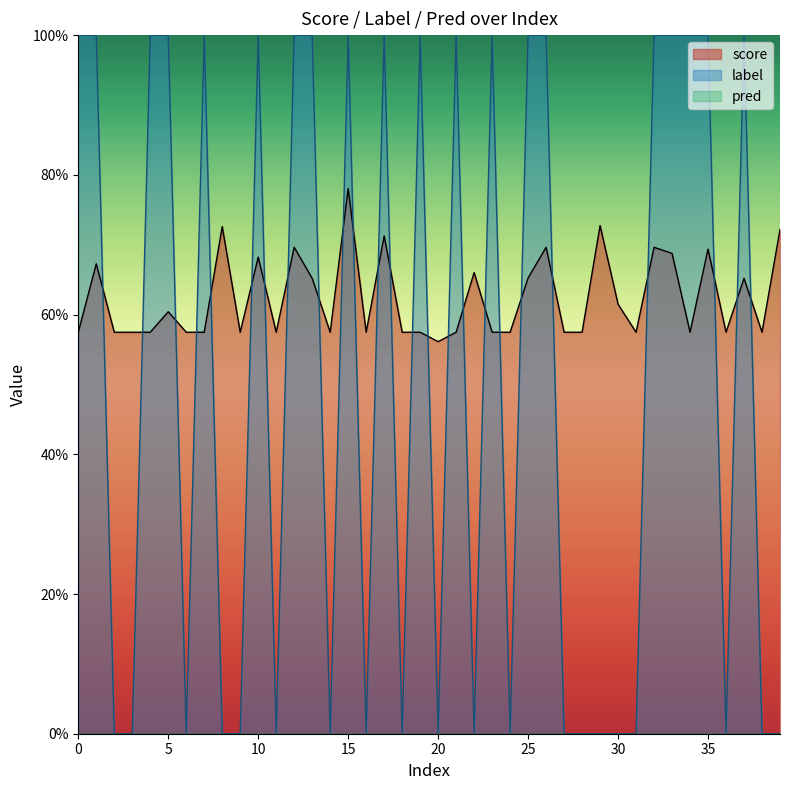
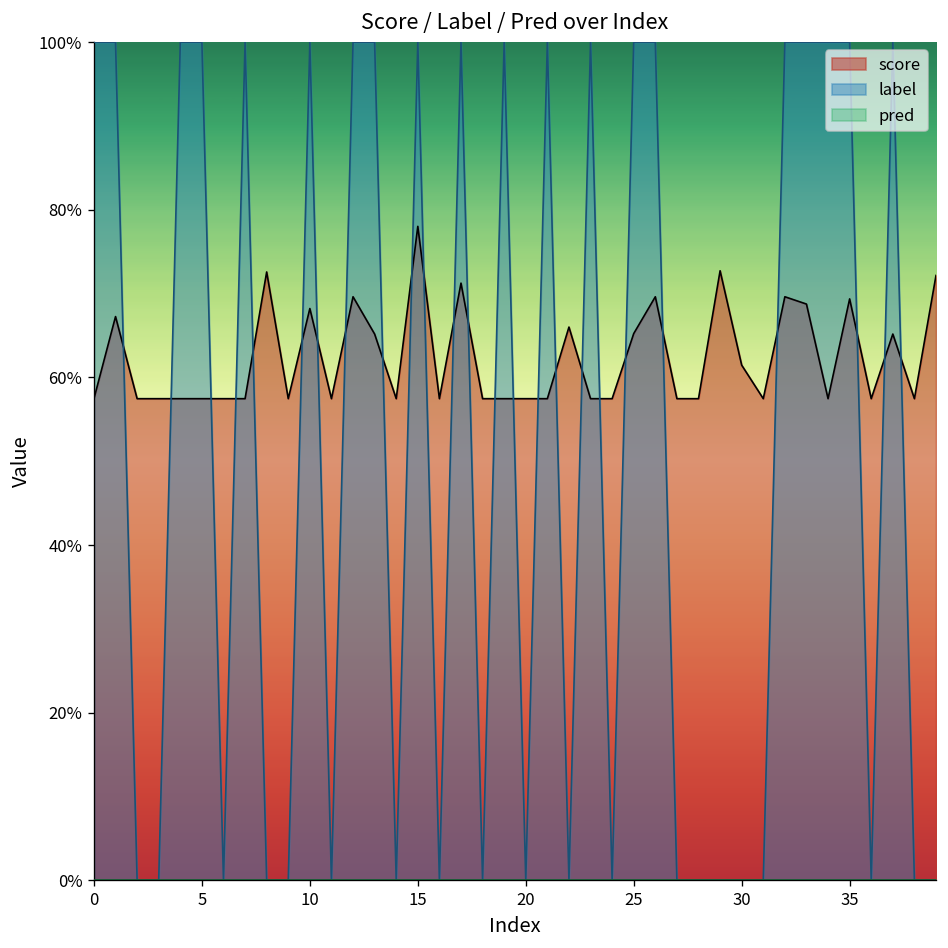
  {
    "score": {
      "0": "57%",
-     "5": "60%",
+     "5": "57%",
      "10": "68%",
      "15": "78%",
-     "20": "56%",
+     "20": "57%",
      "25": "65%",
      "30": "61%",
      "35": "69%"
    },
    "label": {
      "0": "100%",
      "5": "100%",
      "10": "100%",
      "15": "100%",
      "25": "100%",
      "35": "100%"
    },
    "pred": {
      "0": "0%",
      "5": "0%",
      "10": "0%",
      "15": "0%",
      "25": "0%",
      "35": "0%"
    }
  }
